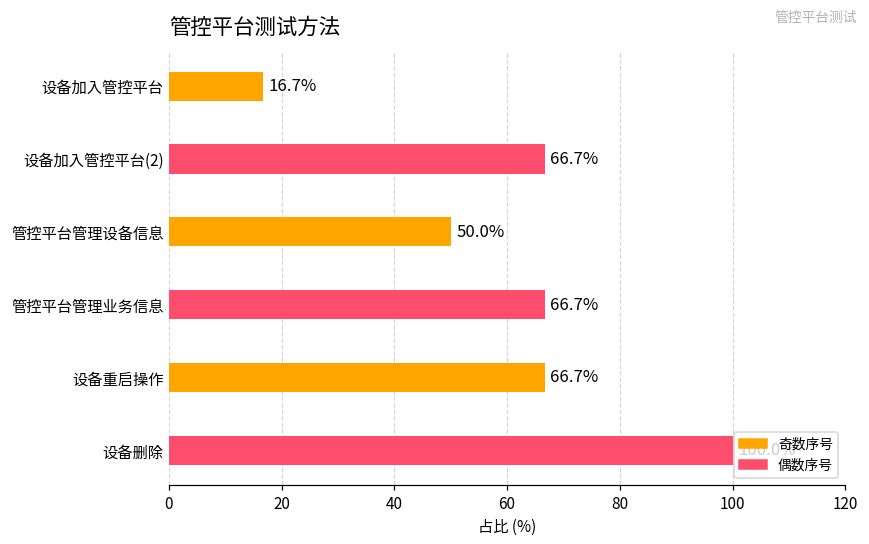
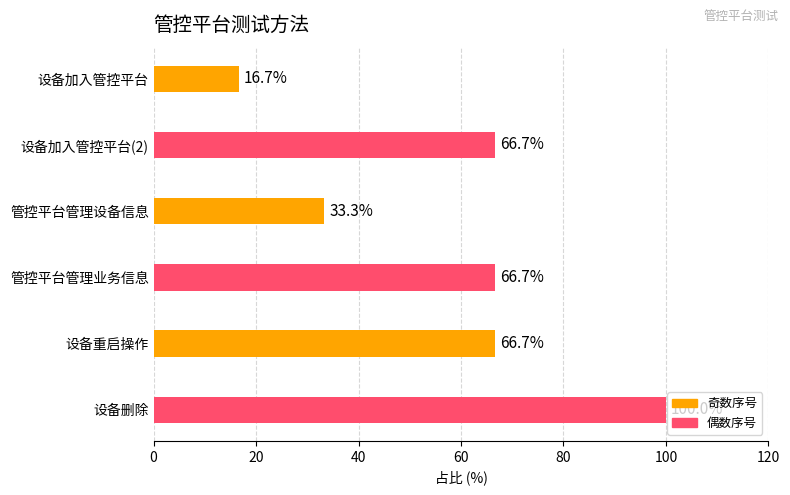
  {
    "设备加入管控平台": "16.7%",
    "设备加入管控平台(2)": "66.7%",
-   "管控平台管理设备信息": "50.0%",
+   "管控平台管理设备信息": "33.3%",
    "管控平台管理业务信息": "66.7%",
    "设备重启操作": "66.7%"
  }
